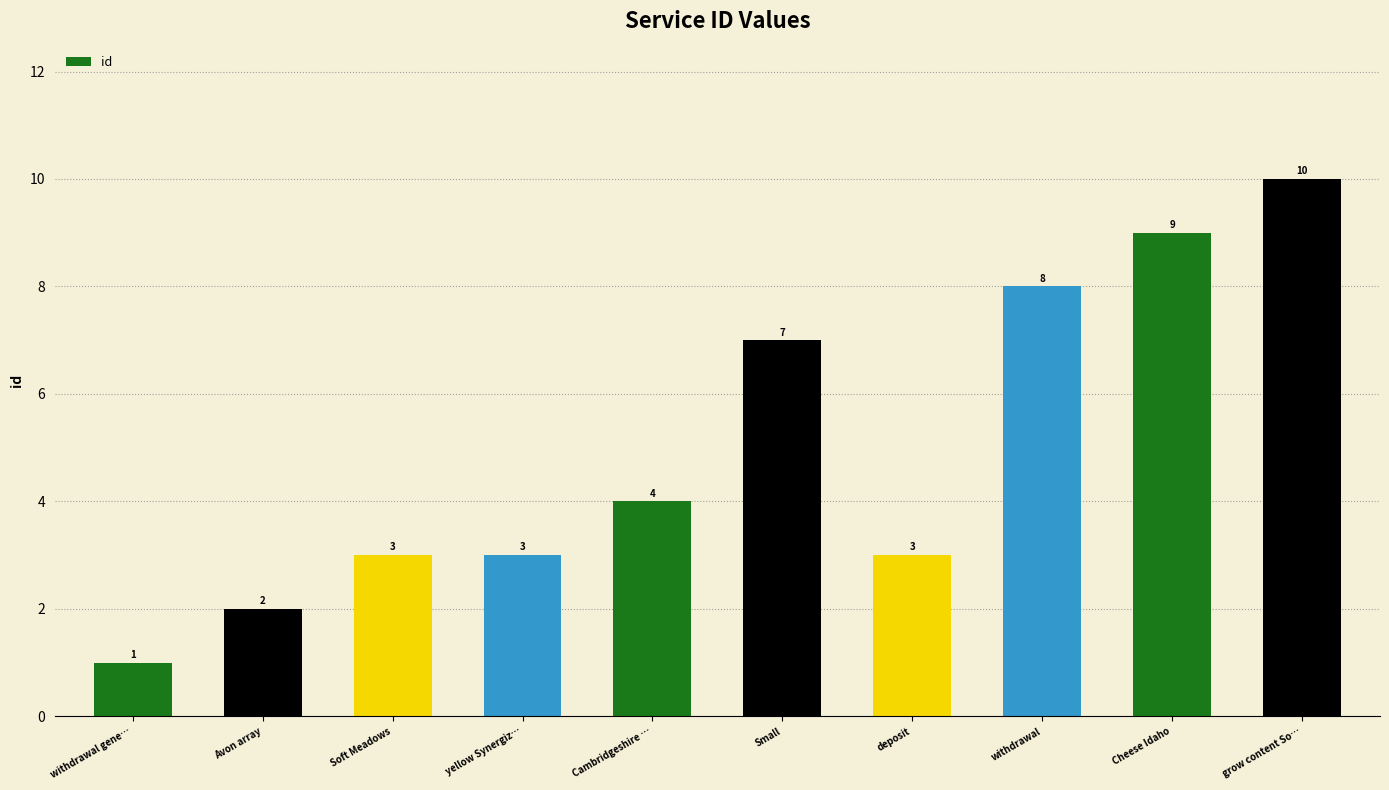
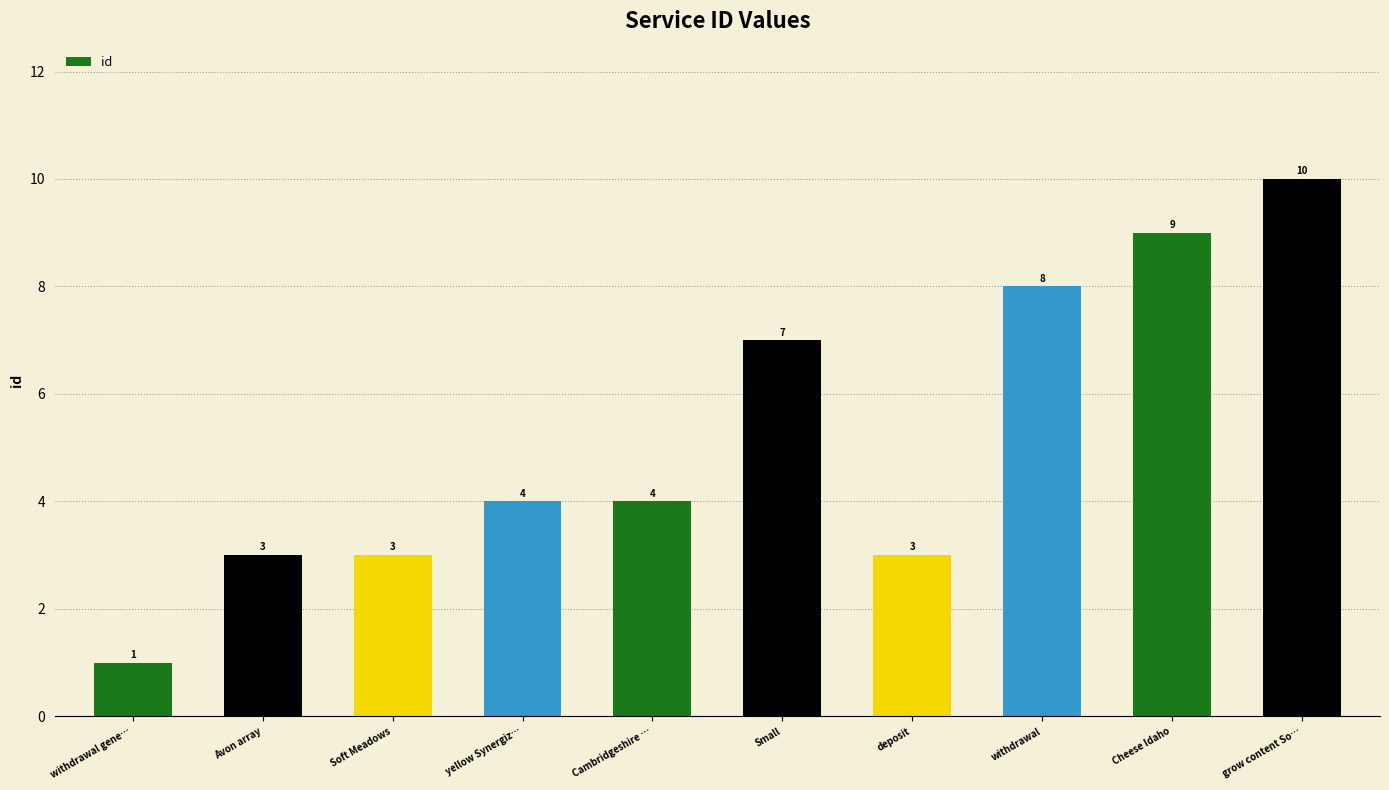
  {
    "withdrawal gene…": 1,
-   "Avon array": 2,
+   "Avon array": 3,
    "Soft Meadows": 3,
-   "yellow Synergiz…": 3,
+   "yellow Synergiz…": 4,
    "Cambridgeshire …": 4,
    "Small": 7,
    "deposit": 3,
    "withdrawal": 8,
    "Cheese Idaho": 9,
    "grow content So…": 10
  }
